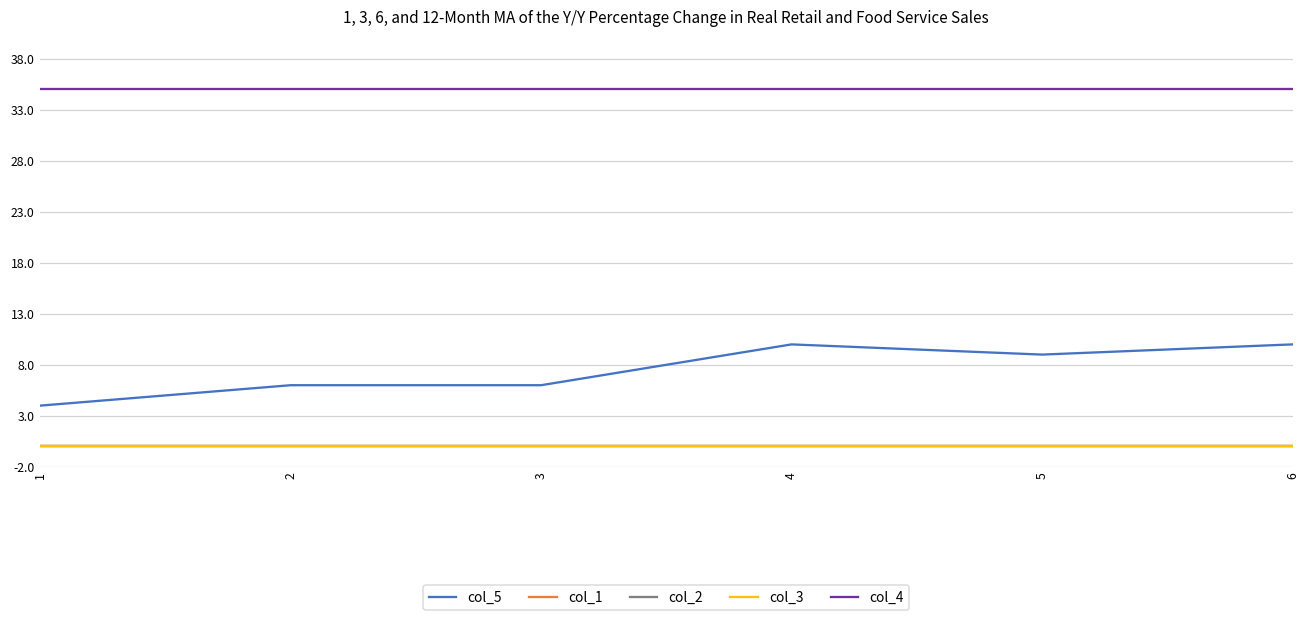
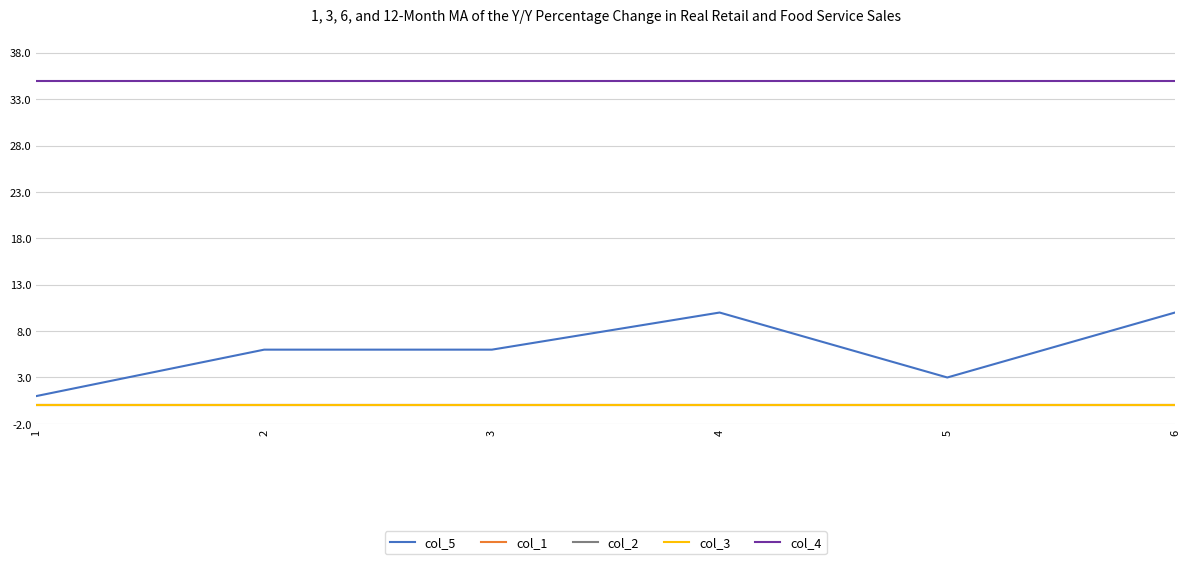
  {
    "col_5": {
-     "1": 4,
+     "1": 1,
      "2": 6,
      "3": 6,
      "4": 10,
-     "5": 9,
+     "5": 3,
      "6": 10
    },
    "col_3": {
      "1": 0,
      "2": 0,
      "3": 0,
      "4": 0,
      "5": 0,
      "6": 0
    },
    "col_4": {
      "1": 35,
      "2": 35,
      "3": 35,
      "4": 35,
      "5": 35,
      "6": 35
    }
  }
